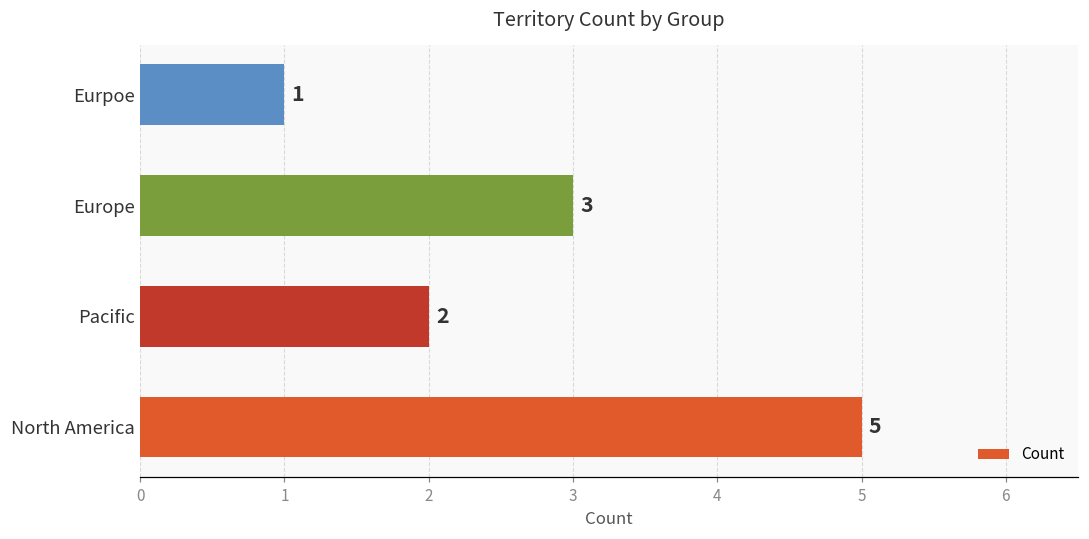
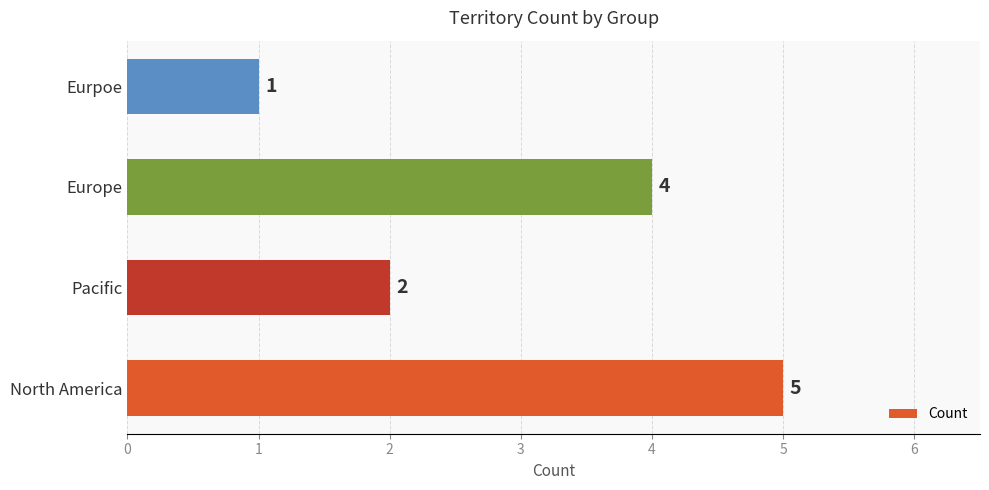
  {
    "Eurpoe": 1,
-   "Europe": 3,
+   "Europe": 4,
    "Pacific": 2,
    "North America": 5
  }
